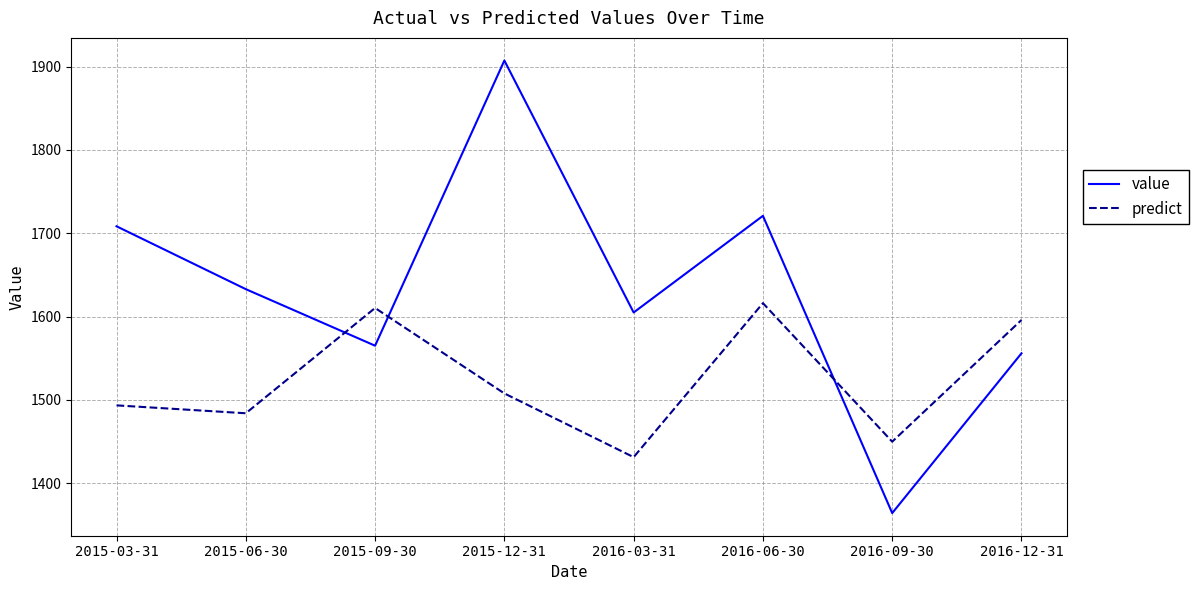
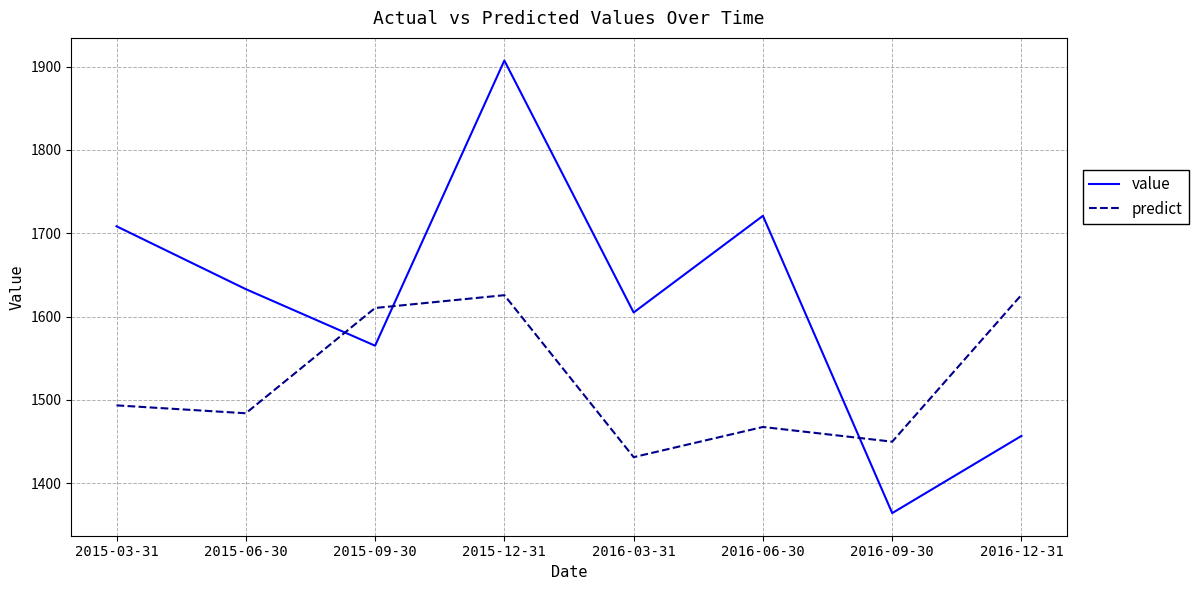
  {
    "value": {
      "2015-03-31": 1710,
      "2015-06-30": 1630,
      "2015-09-30": 1560,
      "2015-12-31": 1910,
      "2016-03-31": 1600,
      "2016-06-30": 1720,
      "2016-09-30": 1360,
-     "2016-12-31": 1560
+     "2016-12-31": 1460
    },
    "predict": {
      "2015-03-31": 1490,
      "2015-06-30": 1480,
      "2015-09-30": 1610,
-     "2015-12-31": 1510,
+     "2015-12-31": 1630,
      "2016-03-31": 1430,
-     "2016-06-30": 1620,
+     "2016-06-30": 1470,
      "2016-09-30": 1450,
-     "2016-12-31": 1600
+     "2016-12-31": 1630
    }
  }
